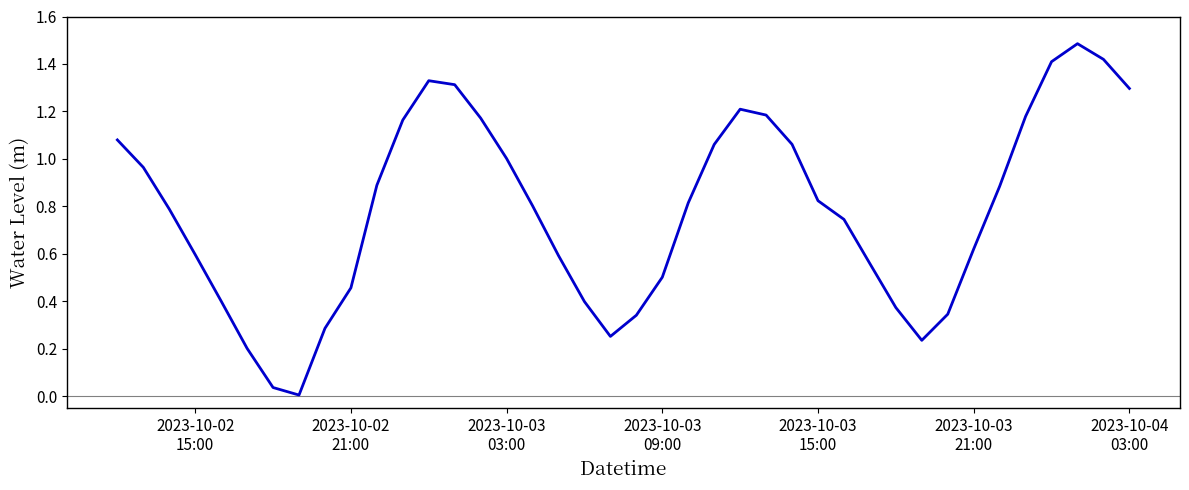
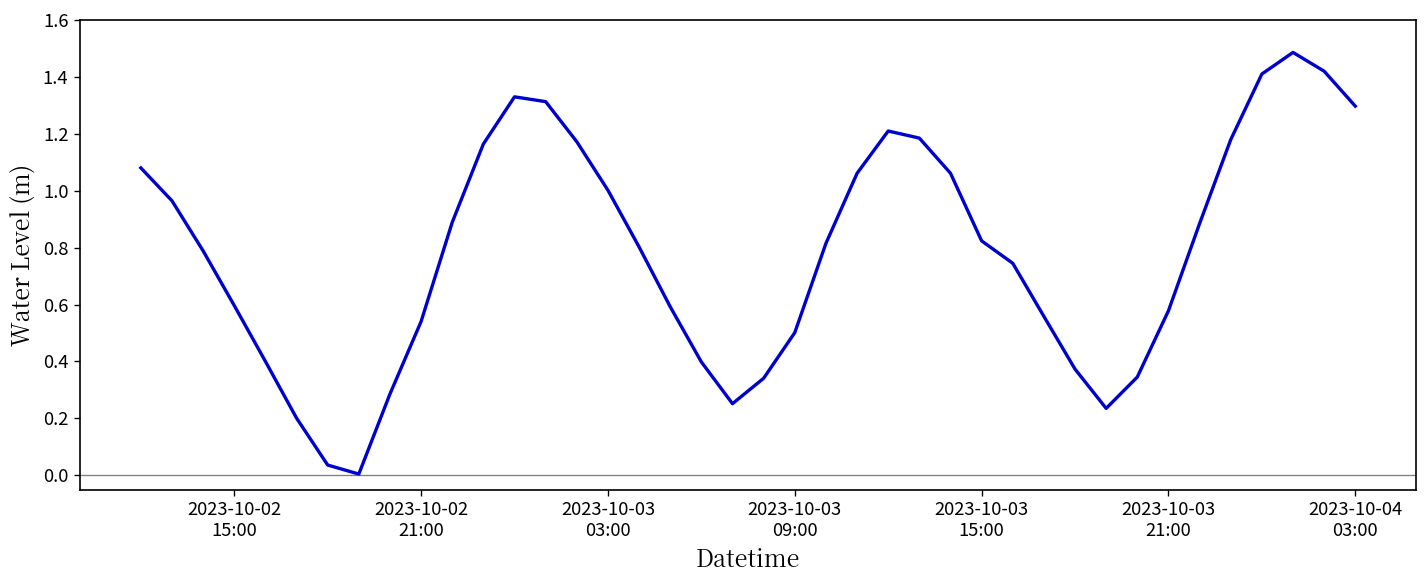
  {
    "2023-10-02 15:00": 0.60,
-   "2023-10-02 21:00": 0.46,
+   "2023-10-02 21:00": 0.54,
    "2023-10-03 03:00": 1.00,
    "2023-10-03 09:00": 0.50,
    "2023-10-03 15:00": 0.82,
-   "2023-10-03 21:00": 0.62,
+   "2023-10-03 21:00": 0.58,
    "2023-10-04 03:00": 1.30
  }
